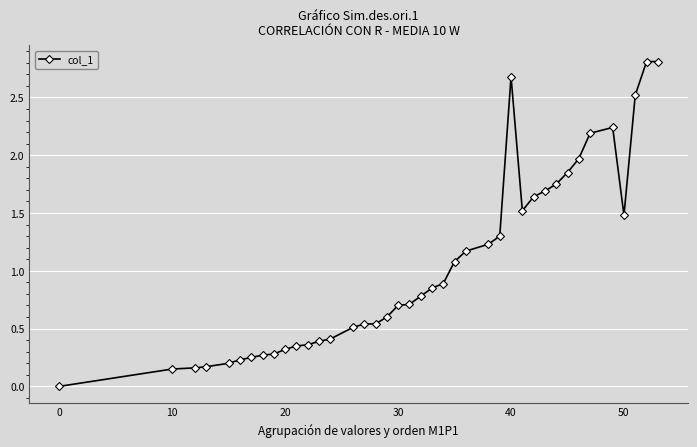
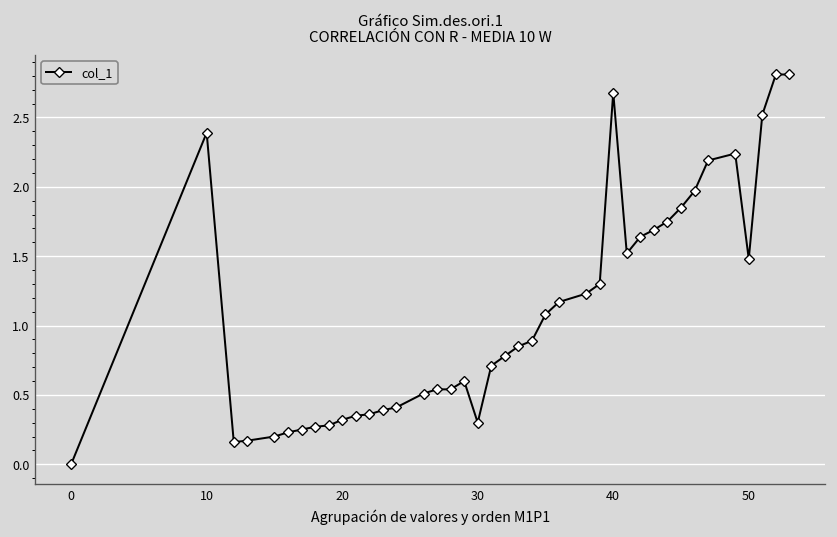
  {
    "0": 0.00,
-   "10": 0.15,
+   "10": 2.39,
    "20": 0.32,
-   "30": 0.7,
+   "30": 0.3,
    "40": 2.68,
    "50": 1.48
  }
